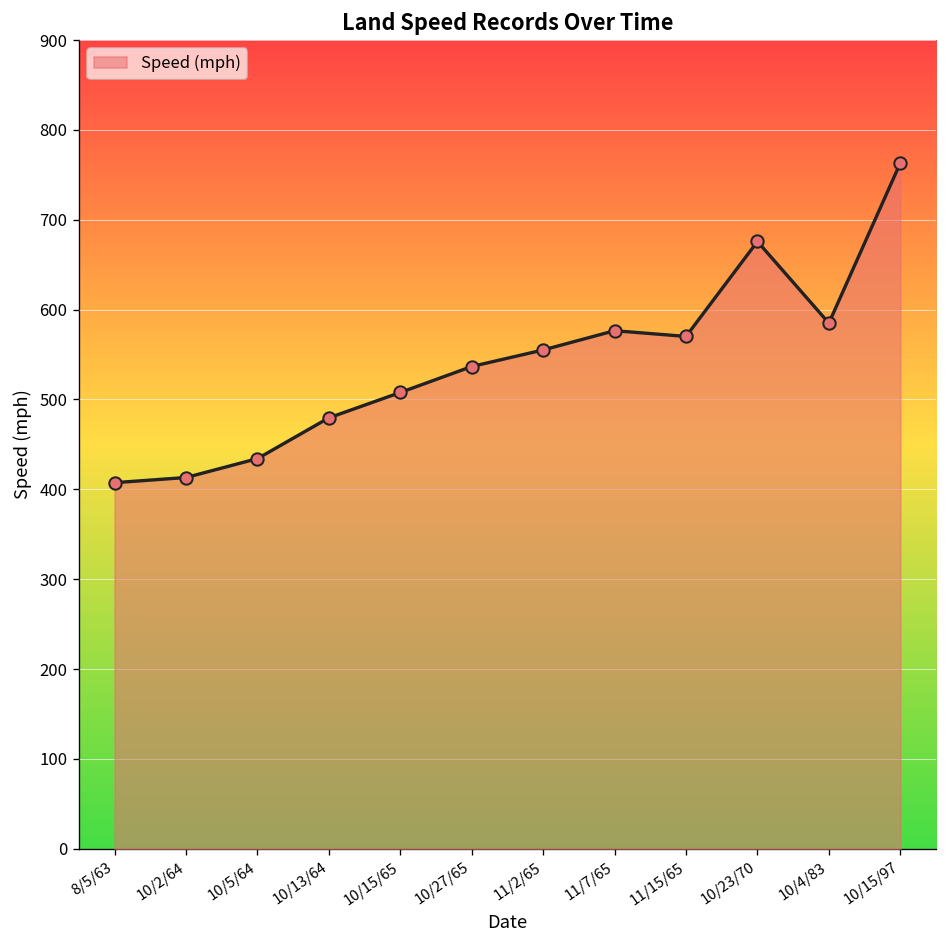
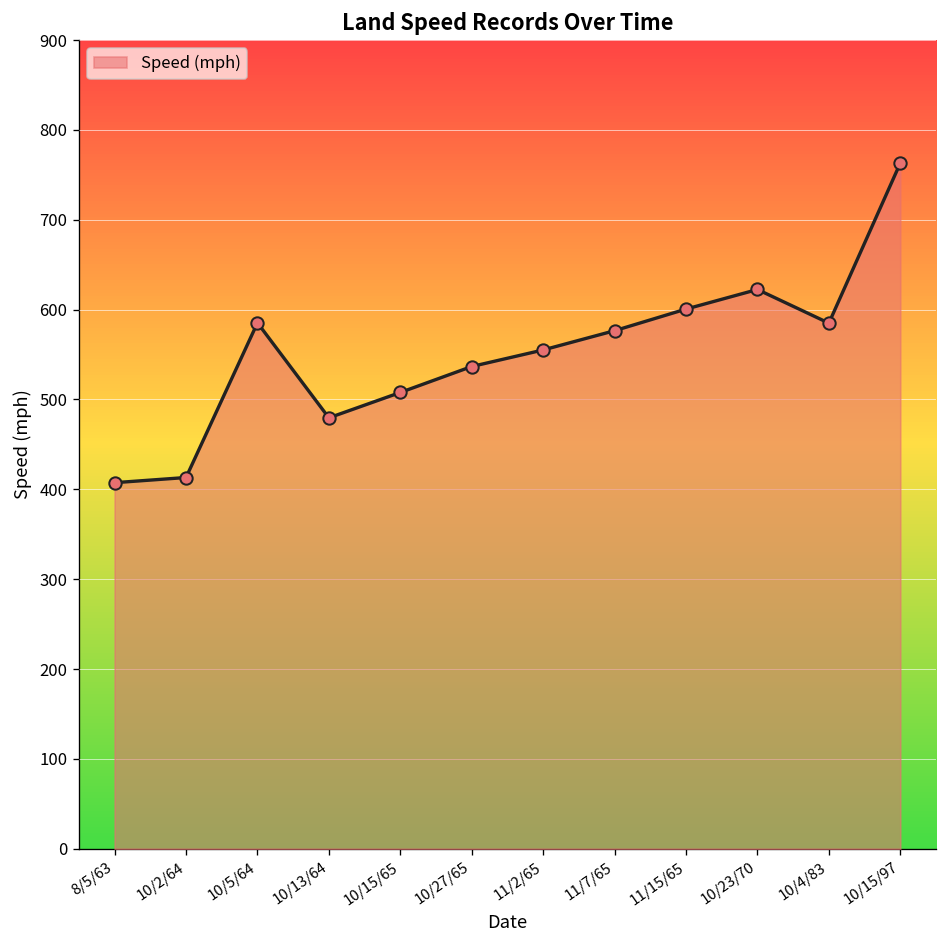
  {
    "8/5/63": 410,
    "10/2/64": 410,
-   "10/5/64": 430,
+   "10/5/64": 590,
    "10/13/64": 480,
    "10/15/65": 510,
    "10/27/65": 540,
    "11/2/65": 560,
    "11/7/65": 580,
-   "11/15/65": 570,
-   "10/23/70": 680,
+   "11/15/65": 600,
+   "10/23/70": 620,
    "10/4/83": 580,
    "10/15/97": 760
  }
